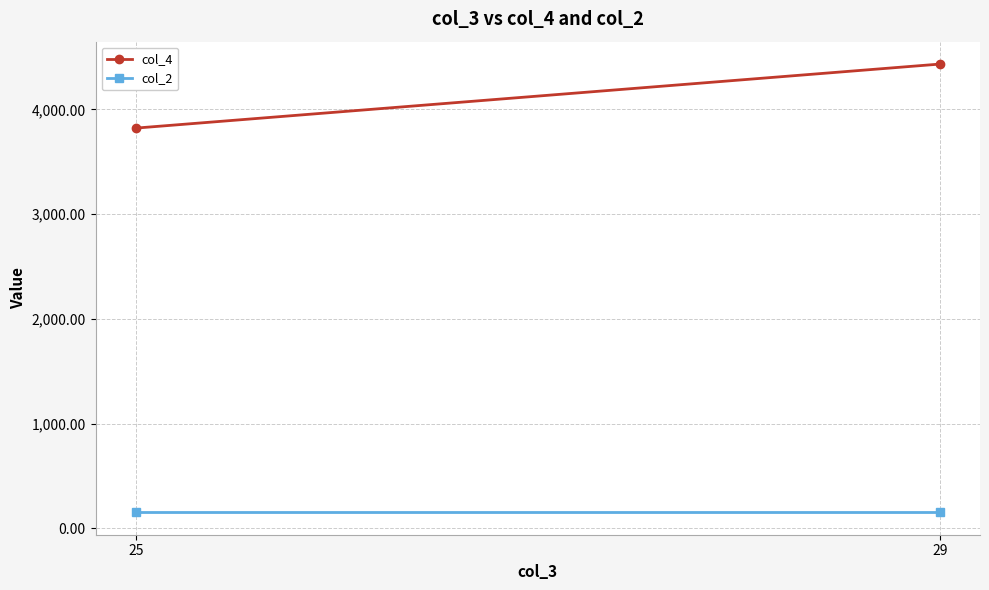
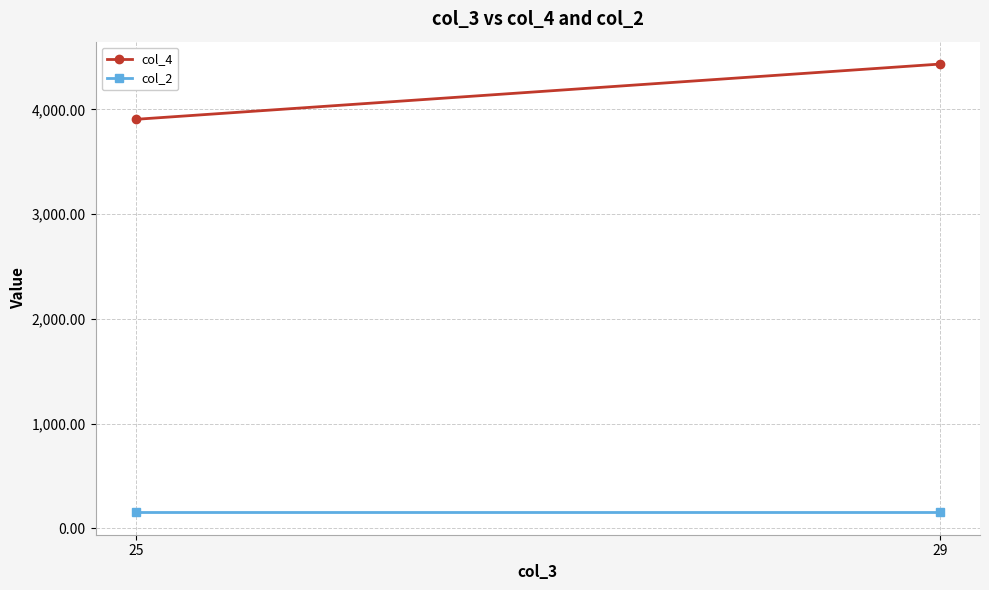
  {
    "col_4": {
-     "25": "3,820",
+     "25": "3,900",
      "29": "4,430"
    },
    "col_2": {
      "25": "150",
      "29": "150"
    }
  }
